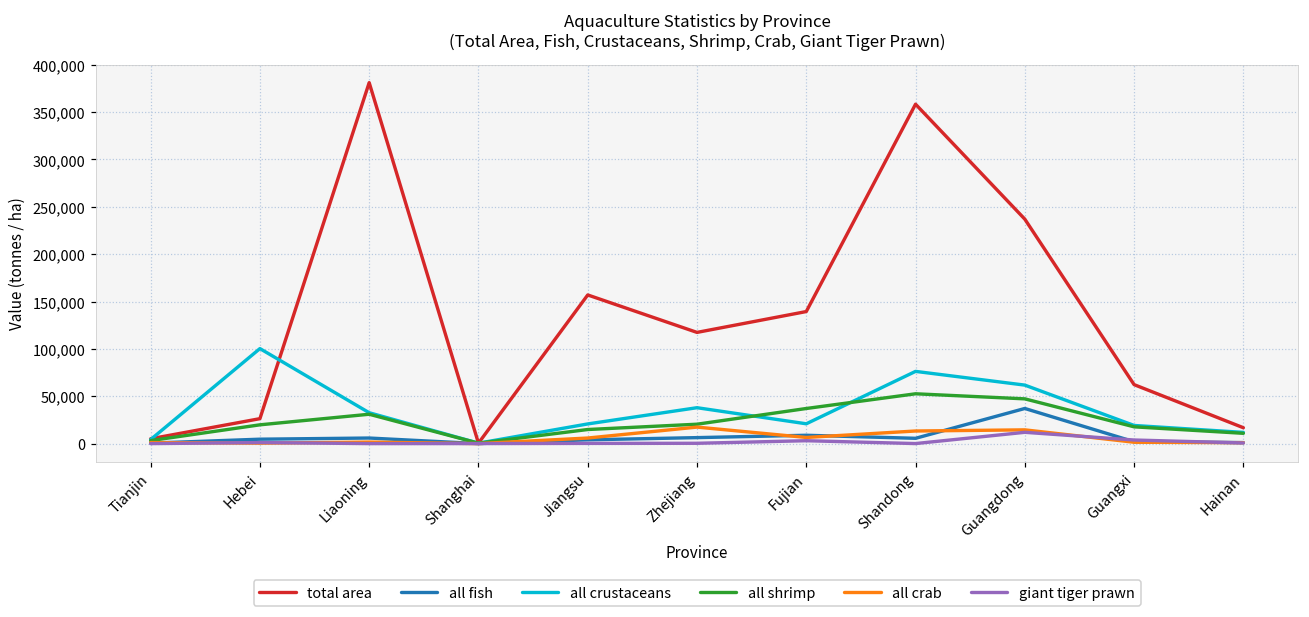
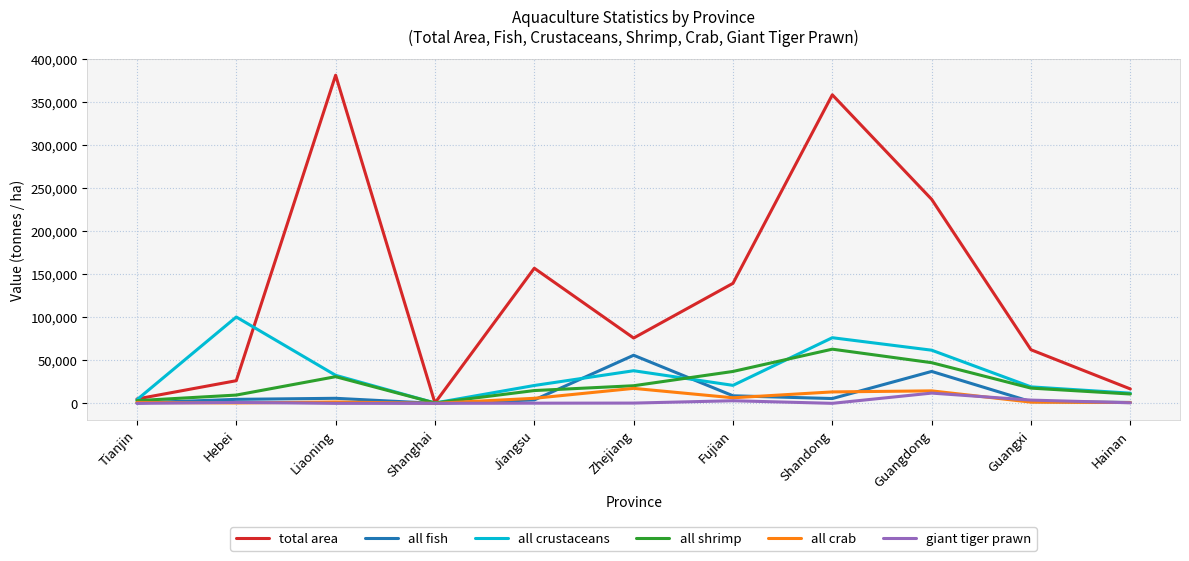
  {
    "total area": {
      "Hebei": "30,000",
      "Liaoning": "380,000",
      "Jiangsu": "160,000",
-     "Zhejiang": "120,000",
+     "Zhejiang": "80,000",
      "Fujian": "140,000",
      "Shandong": "360,000",
      "Guangdong": "240,000",
      "Guangxi": "60,000",
      "Hainan": "20,000"
    },
    "all fish": {
      "Hebei": "0",
      "Liaoning": "10,000",
-     "Zhejiang": "10,000",
+     "Zhejiang": "60,000",
      "Shandong": "10,000",
      "Guangdong": "40,000"
    },
    "all crustaceans": {
      "Hebei": "100,000",
      "Jiangsu": "20,000",
      "Zhejiang": "40,000",
      "Fujian": "20,000",
      "Shandong": "80,000",
      "Guangdong": "60,000"
    },
    "all shrimp": {
-     "Hebei": "20,000",
+     "Hebei": "10,000",
      "Jiangsu": "10,000",
      "Zhejiang": "20,000",
      "Fujian": "40,000",
-     "Shandong": "50,000",
+     "Shandong": "60,000",
      "Guangdong": "50,000"
    },
    "all crab": {
      "Zhejiang": "20,000",
      "Shandong": "10,000"
    },
    "giant tiger prawn": {
      "Jiangsu": "0",
      "Zhejiang": "0",
      "Fujian": "0",
      "Shandong": "0"
    }
  }
